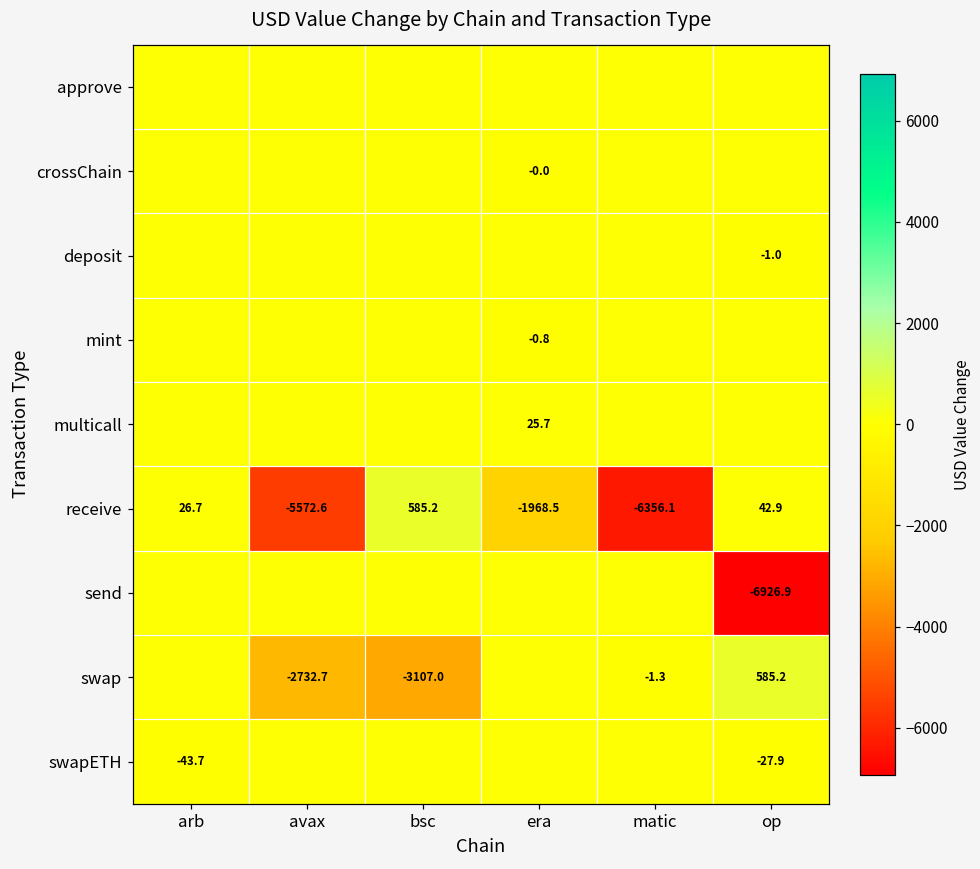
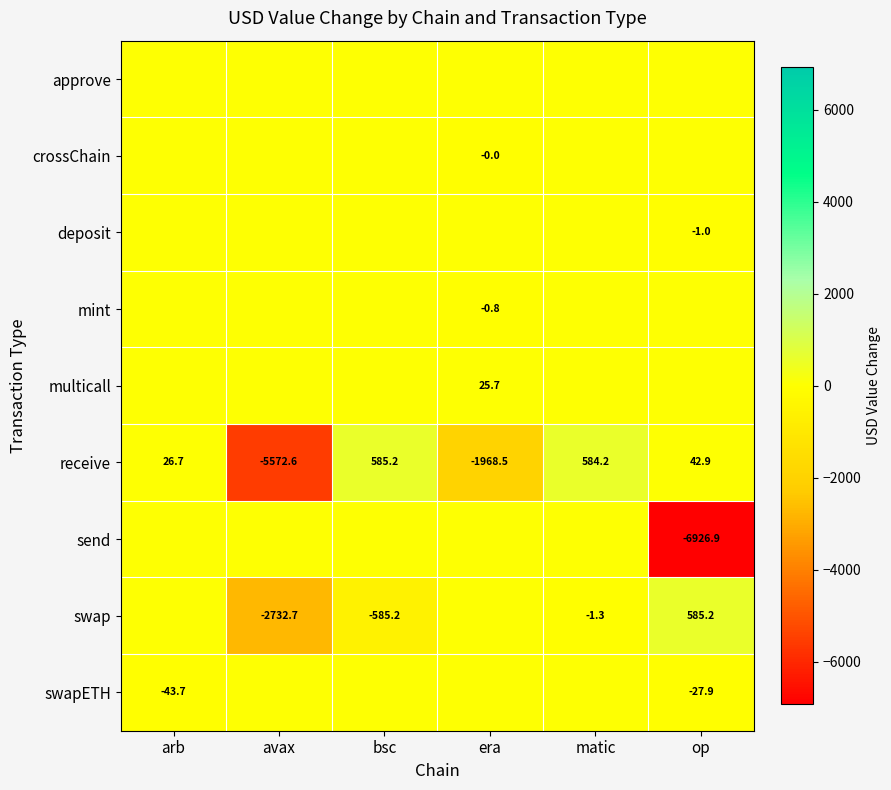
  {
    "crossChain": {
      "era": -0.0
    },
    "deposit": {
      "op": -1.0
    },
    "mint": {
      "era": -0.8
    },
    "multicall": {
      "era": 25.7
    },
    "receive": {
      "arb": 26.7,
      "avax": -5572.6,
      "bsc": 585.2,
      "era": -1968.5,
-     "matic": -6356.1,
+     "matic": 584.2,
      "op": 42.9
    },
    "send": {
      "op": -6926.9
    },
    "swap": {
      "avax": -2732.7,
-     "bsc": -3107.0,
+     "bsc": -585.2,
      "matic": -1.3,
      "op": 585.2
    },
    "swapETH": {
      "arb": -43.7,
      "op": -27.9
    }
  }
